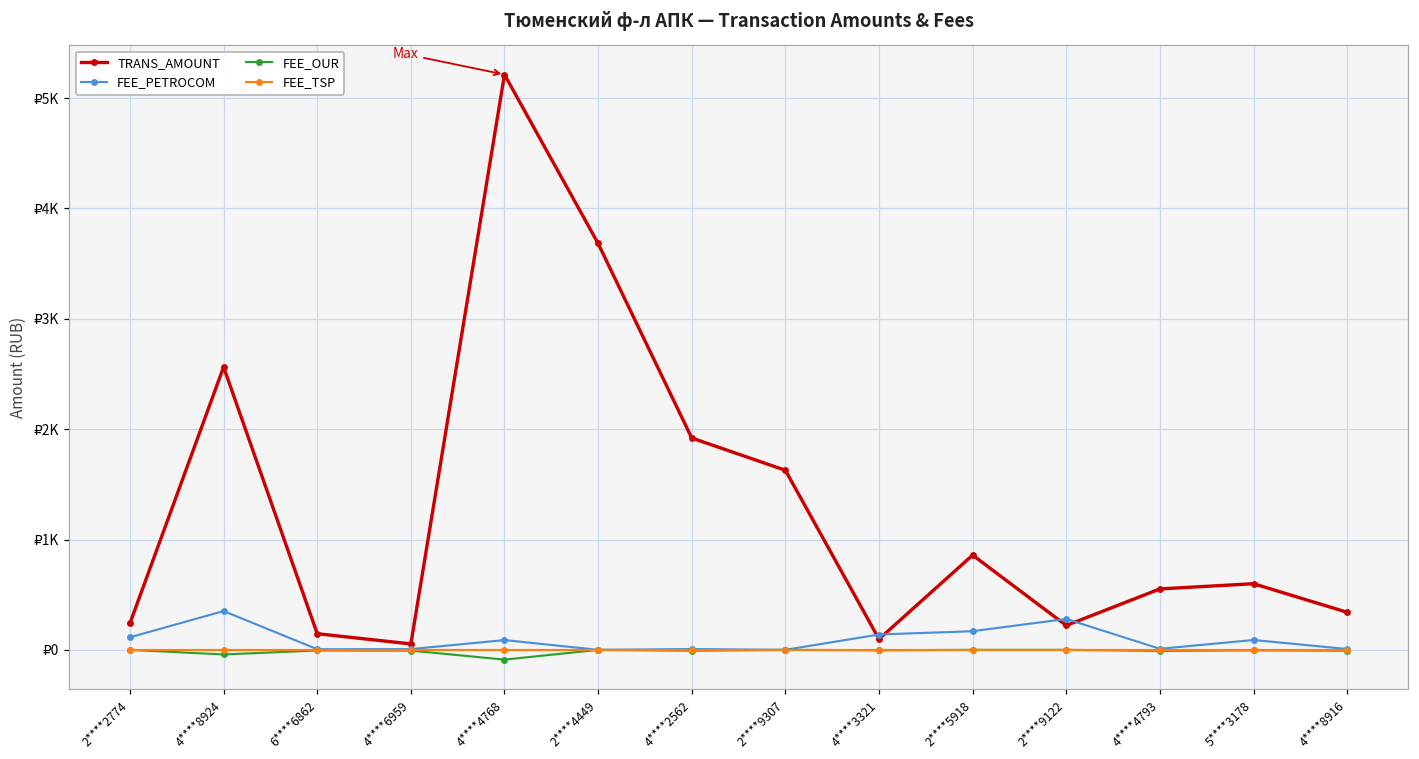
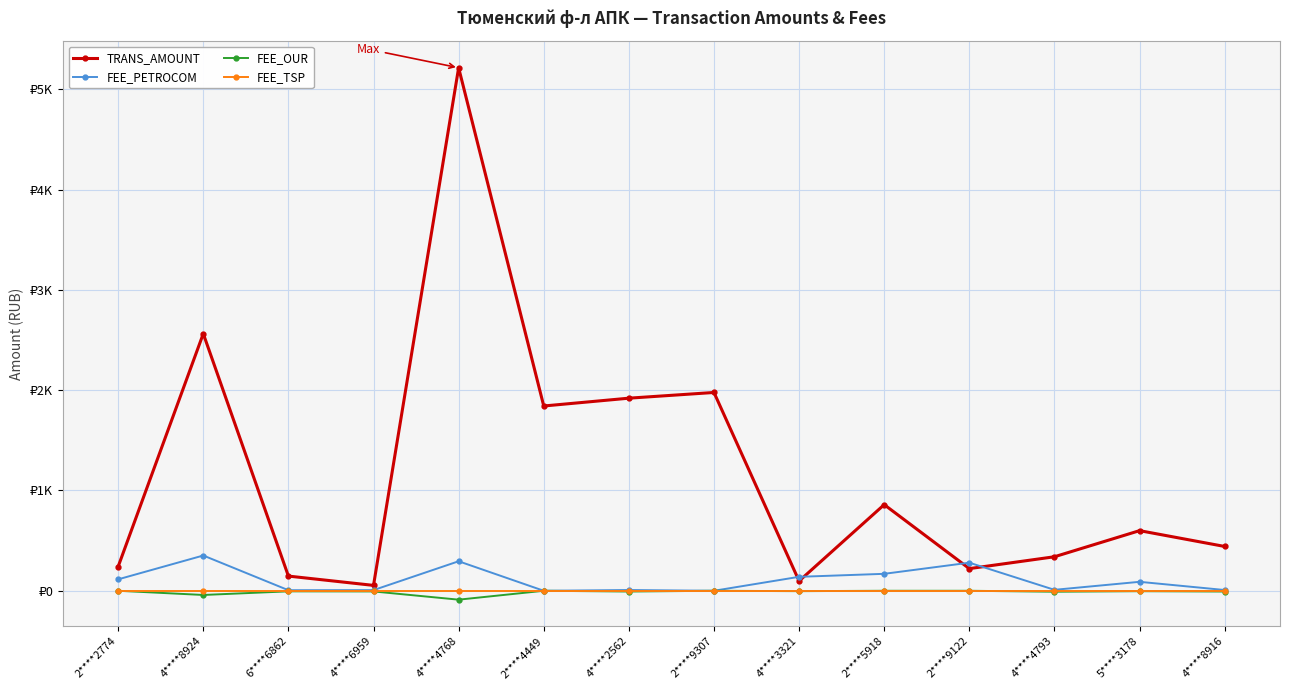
  {
    "TRANS_AMOUNT": {
      "2****2774": "₽240",
      "4****8924": "₽2560",
      "6****6862": "₽150",
      "4****6959": "₽50",
      "4****4768": "₽5210",
-     "2****4449": "₽3680",
+     "2****4449": "₽1840",
      "4****2562": "₽1920",
-     "2****9307": "₽1630",
+     "2****9307": "₽1980",
      "4****3321": "₽100",
      "2****5918": "₽860",
      "2****9122": "₽220",
-     "4****4793": "₽550",
+     "4****4793": "₽340",
      "5****3178": "₽600",
-     "4****8916": "₽340"
+     "4****8916": "₽440"
    },
    "FEE_PETROCOM": {
      "2****2774": "₽110",
      "4****8924": "₽350",
-     "4****4768": "₽90",
+     "4****4768": "₽290",
      "4****3321": "₽140",
      "2****5918": "₽170",
      "2****9122": "₽280",
      "5****3178": "₽90"
    },
    "FEE_OUR": {
      "4****8924": "₽-40",
      "4****4768": "₽-90"
    },
    "FEE_TSP": {
      "4****8924": "₽0",
      "4****4768": "₽0"
    }
  }
